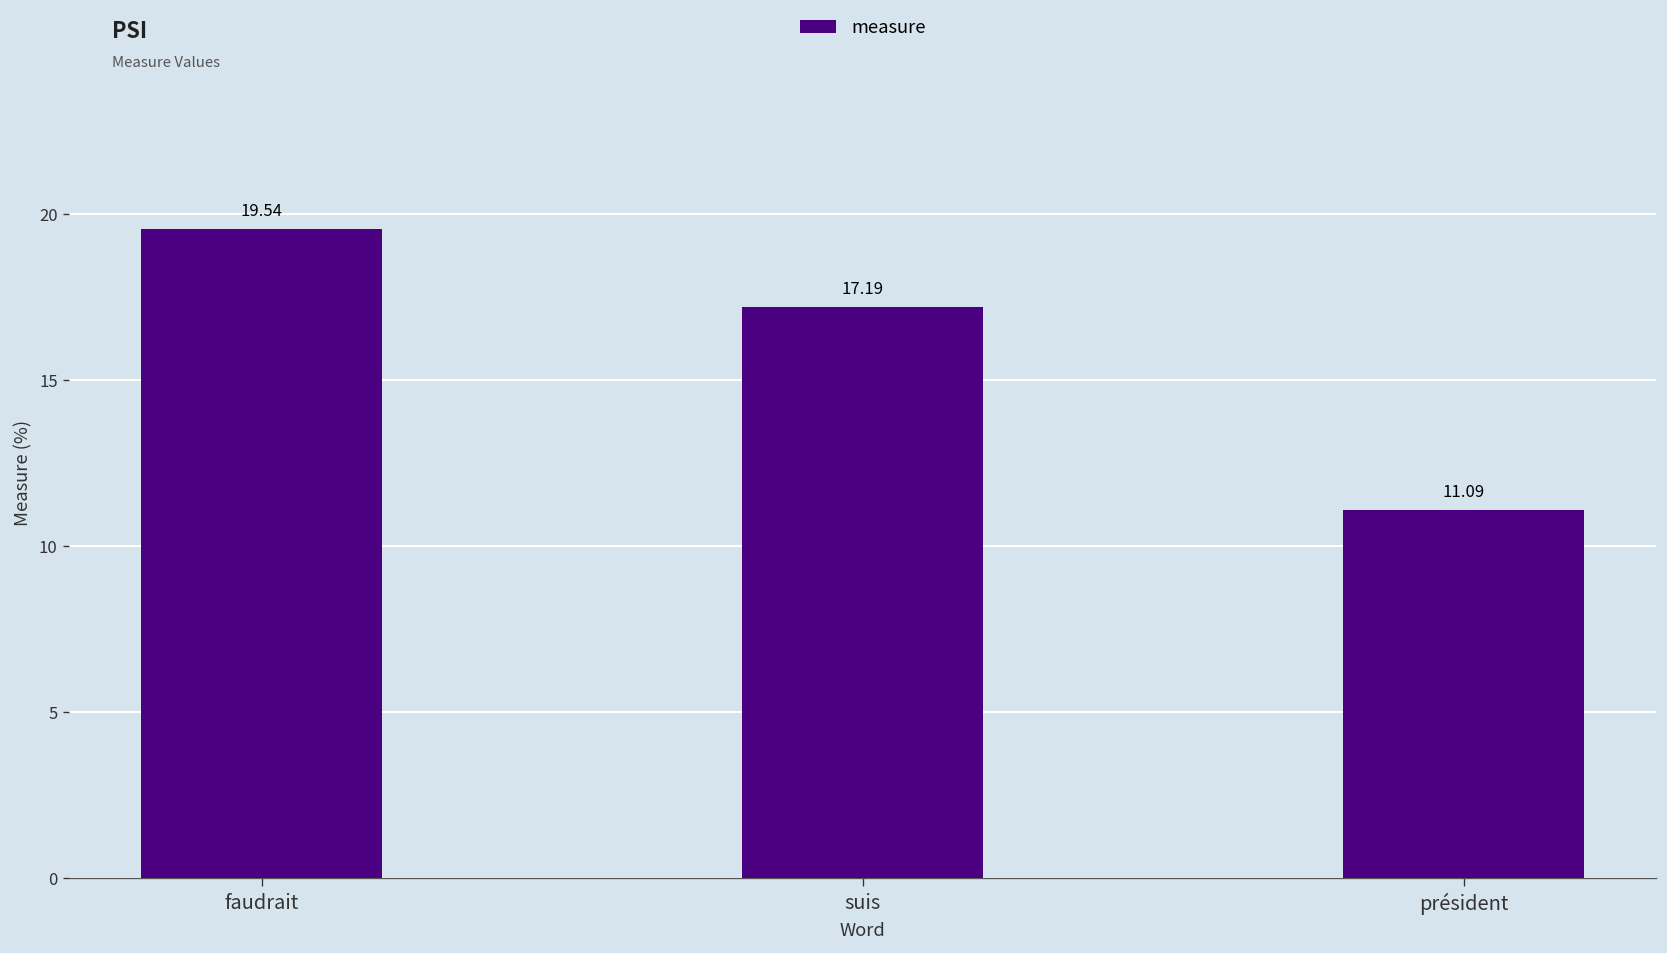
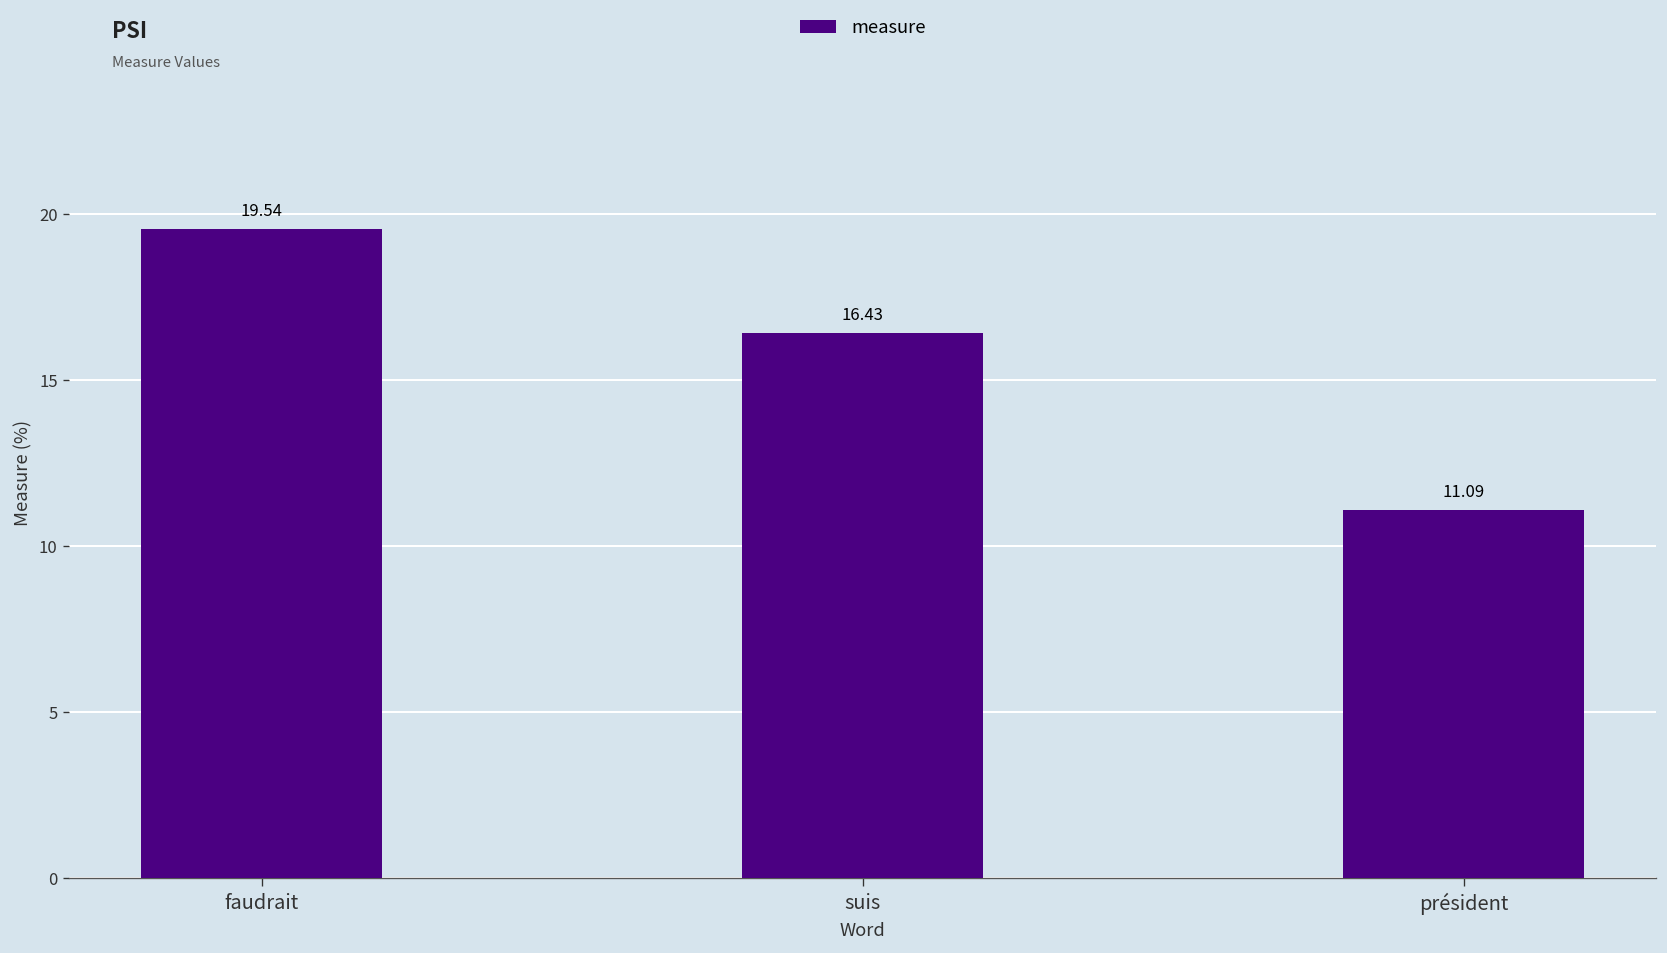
  {
    "faudrait": 19.54,
-   "suis": 17.19,
+   "suis": 16.43,
    "président": 11.09
  }
